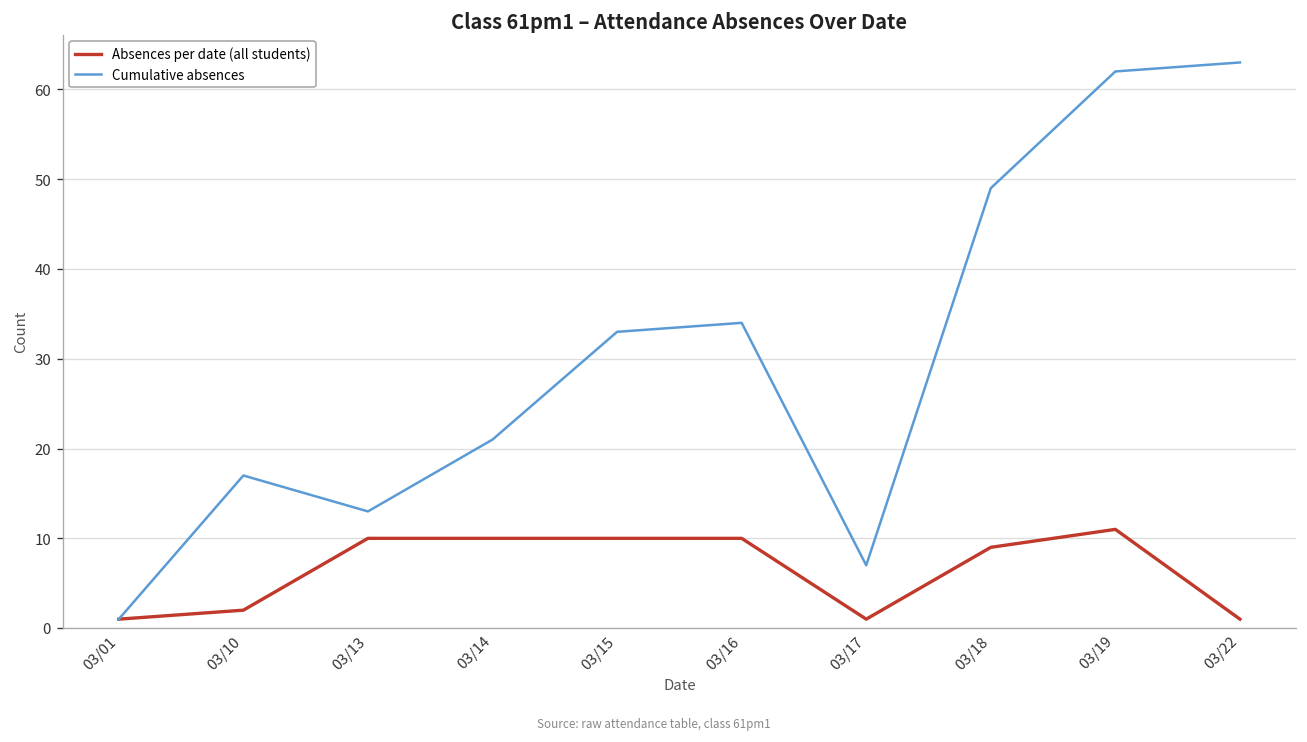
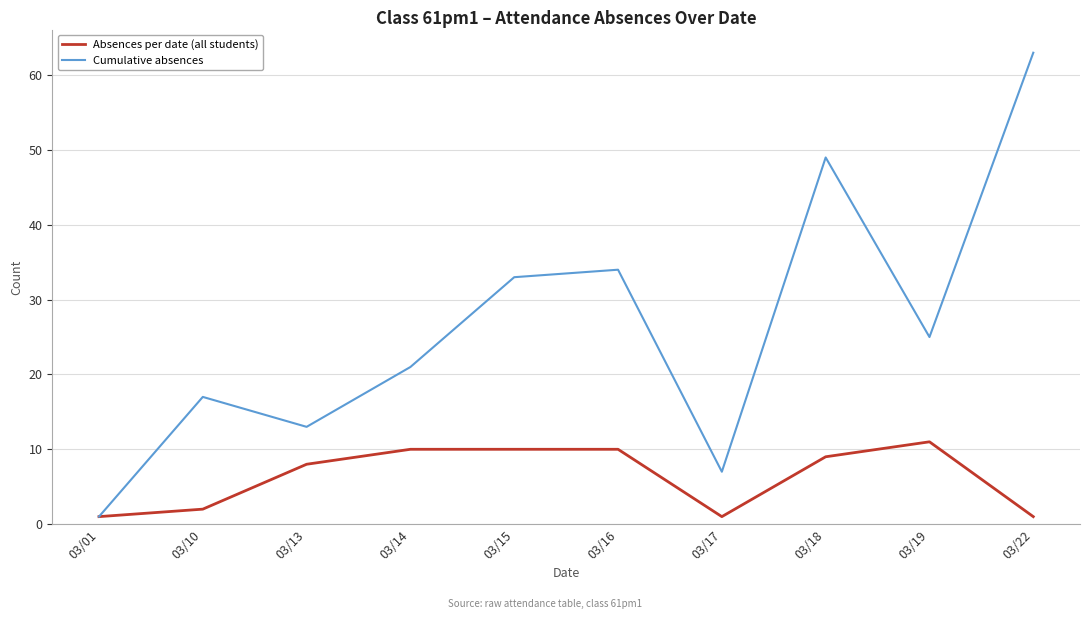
  {
    "Absences per date (all students)": {
      "03/10": 2,
-     "03/13": 10,
+     "03/13": 8,
      "03/14": 10,
      "03/15": 10,
      "03/16": 10,
      "03/17": 1,
      "03/18": 9,
      "03/19": 11,
      "03/22": 1
    },
    "Cumulative absences": {
      "03/10": 17,
      "03/13": 13,
      "03/14": 21,
      "03/15": 33,
      "03/16": 34,
      "03/17": 7,
      "03/18": 49,
-     "03/19": 62,
+     "03/19": 25,
      "03/22": 63
    }
  }
